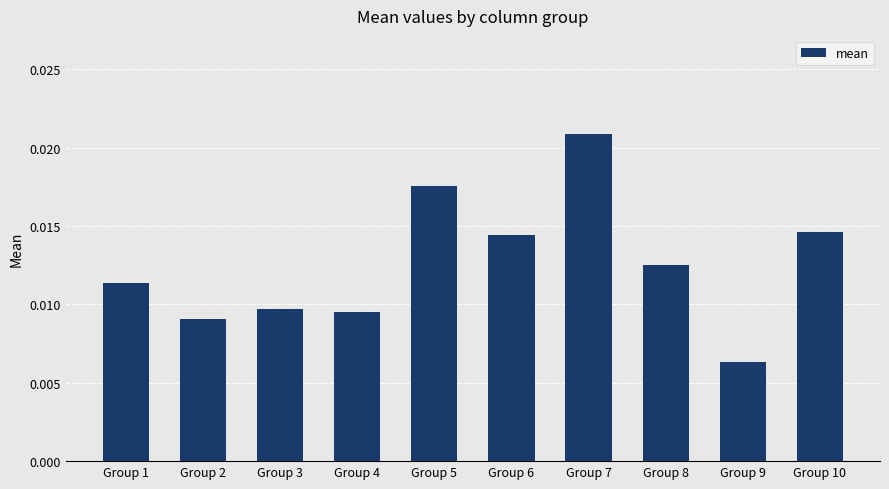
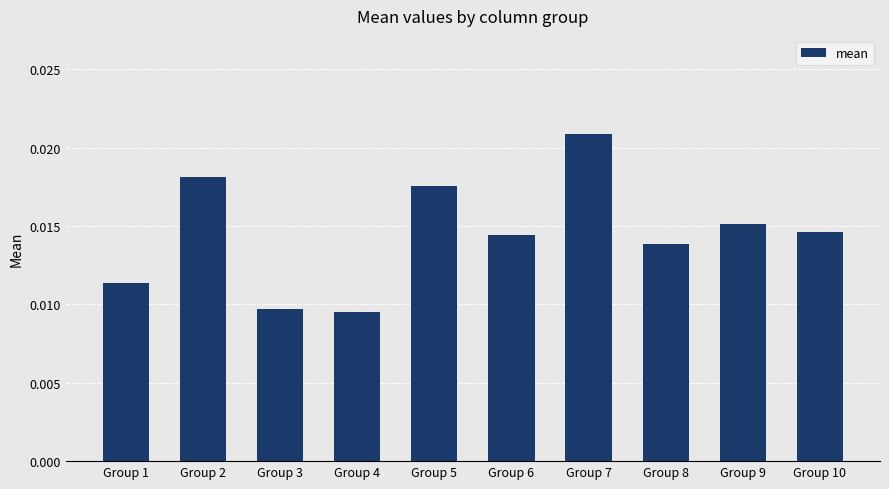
  {
    "Group 1": 0.0114,
-   "Group 2": 0.0091,
+   "Group 2": 0.0181,
    "Group 3": 0.0097,
    "Group 4": 0.0095,
    "Group 5": 0.0176,
    "Group 6": 0.0144,
    "Group 7": 0.0209,
-   "Group 8": 0.0125,
-   "Group 9": 0.0063,
+   "Group 8": 0.0139,
+   "Group 9": 0.0151,
    "Group 10": 0.0146
  }
